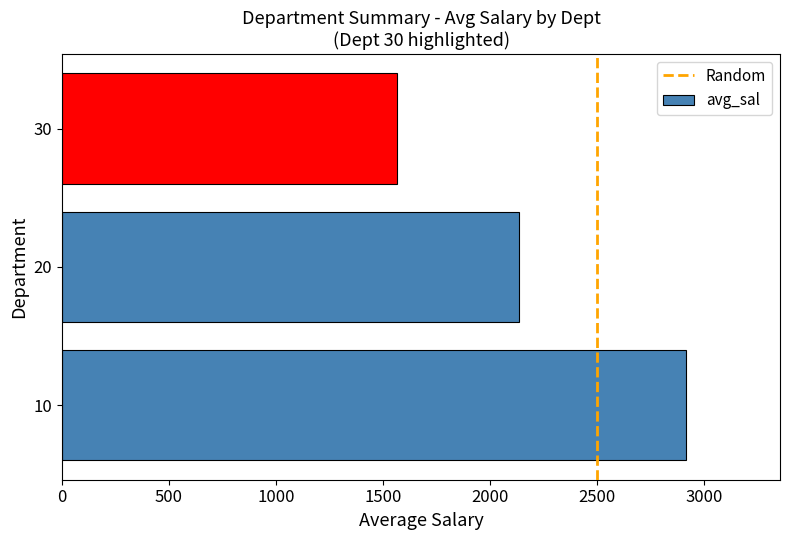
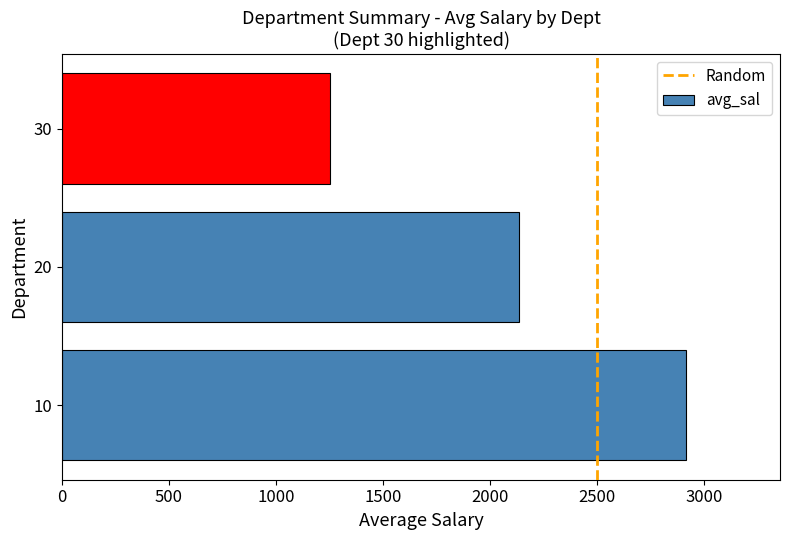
  {
-   "30": 1570,
+   "30": 1250,
    "20": 2130,
    "10": 2920
  }
